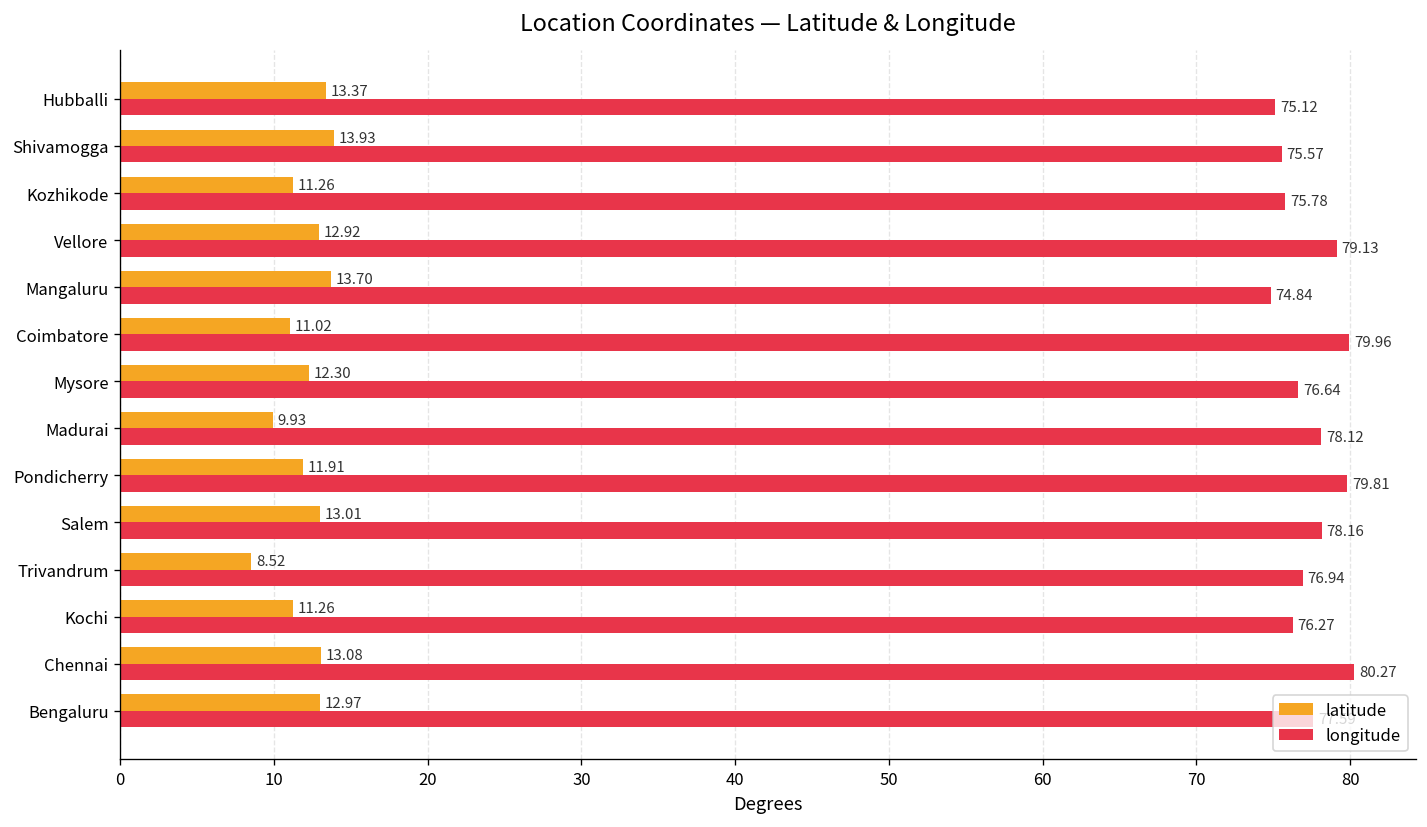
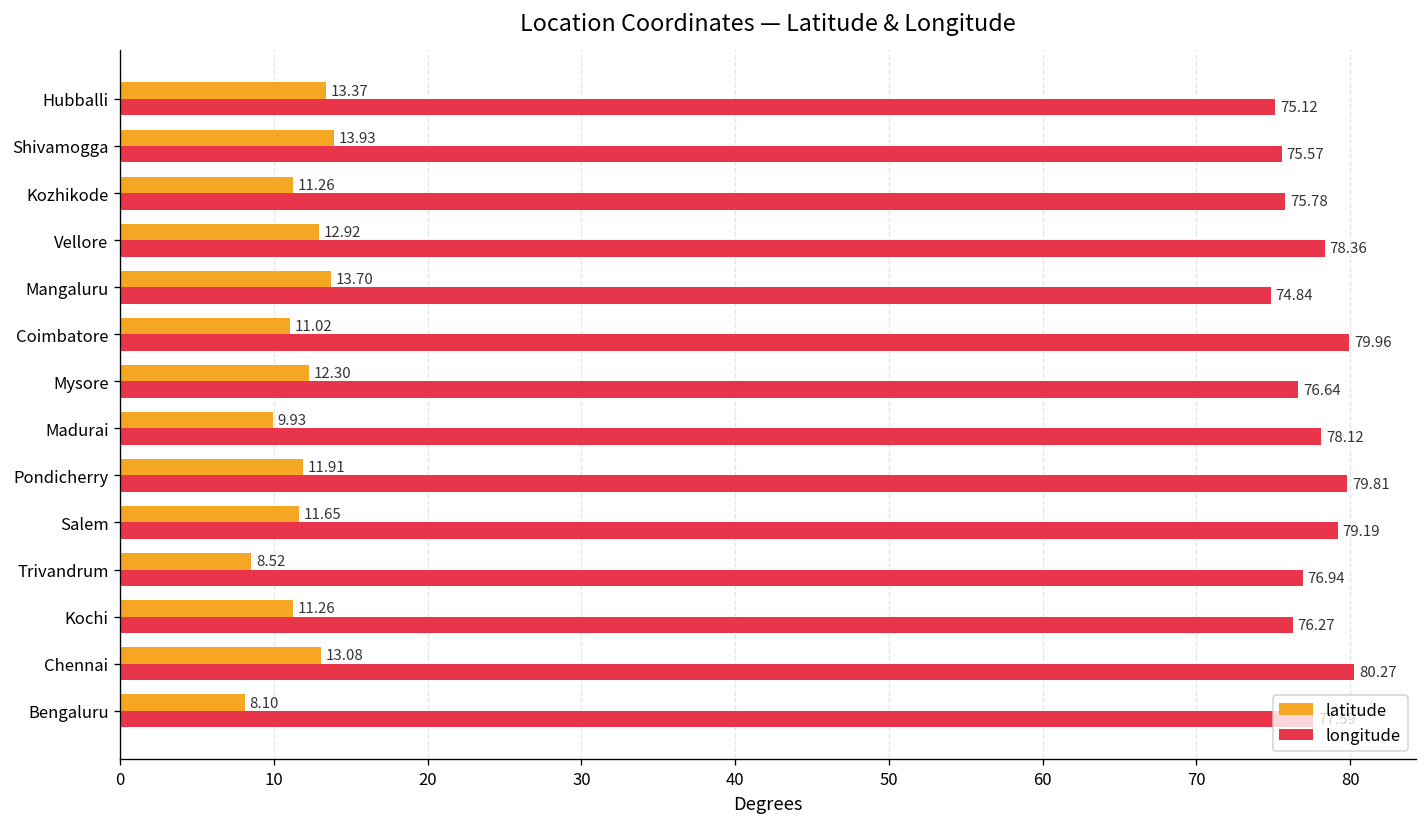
  {
    "latitude": {
      "Hubballi": 13.37,
      "Shivamogga": 13.93,
      "Kozhikode": 11.26,
      "Vellore": 12.92,
      "Mangaluru": 13.70,
      "Coimbatore": 11.02,
      "Mysore": 12.30,
      "Madurai": 9.93,
      "Pondicherry": 11.91,
-     "Salem": 13.01,
+     "Salem": 11.65,
      "Trivandrum": 8.52,
      "Kochi": 11.26,
      "Chennai": 13.08,
-     "Bengaluru": 12.97
+     "Bengaluru": 8.10
    },
    "longitude": {
      "Hubballi": 75.12,
      "Shivamogga": 75.57,
      "Kozhikode": 75.78,
-     "Vellore": 79.13,
+     "Vellore": 78.36,
      "Mangaluru": 74.84,
      "Coimbatore": 79.96,
      "Mysore": 76.64,
      "Madurai": 78.12,
      "Pondicherry": 79.81,
-     "Salem": 78.16,
+     "Salem": 79.19,
      "Trivandrum": 76.94,
      "Kochi": 76.27,
      "Chennai": 80.27
    }
  }
